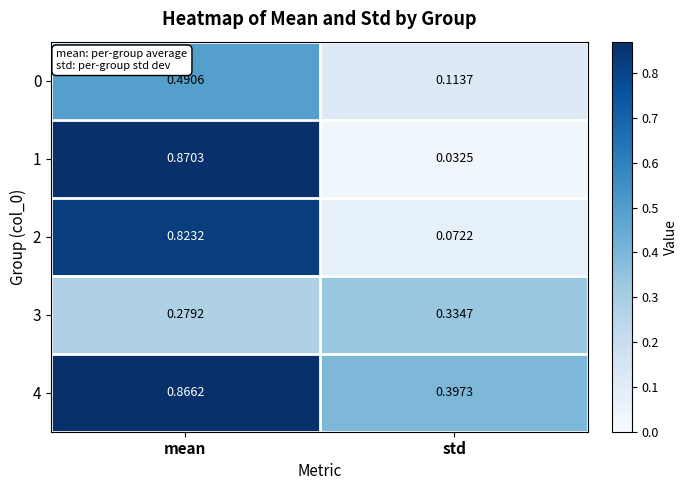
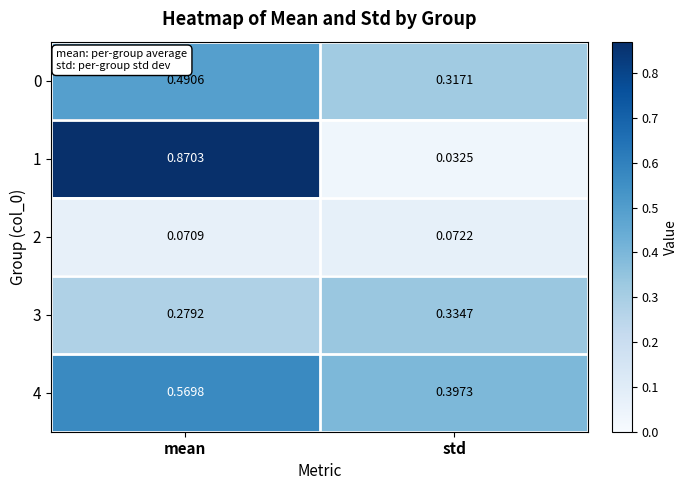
  {
    "0": {
-     "std": 0.1137
+     "std": 0.3171
    },
    "1": {
      "mean": 0.8703,
      "std": 0.0325
    },
    "2": {
-     "mean": 0.8232,
+     "mean": 0.0709,
      "std": 0.0722
    },
    "3": {
      "mean": 0.2792,
      "std": 0.3347
    },
    "4": {
-     "mean": 0.8662,
+     "mean": 0.5698,
      "std": 0.3973
    }
  }
